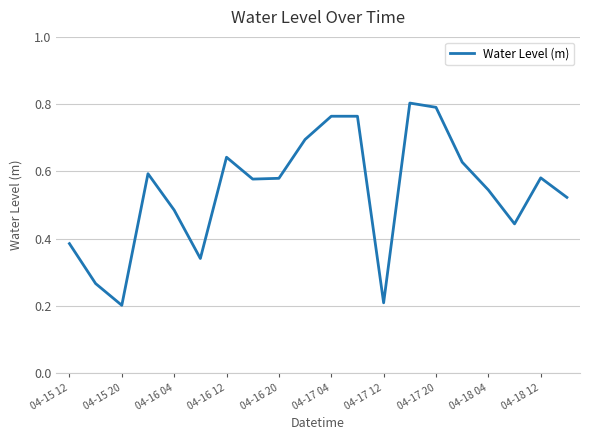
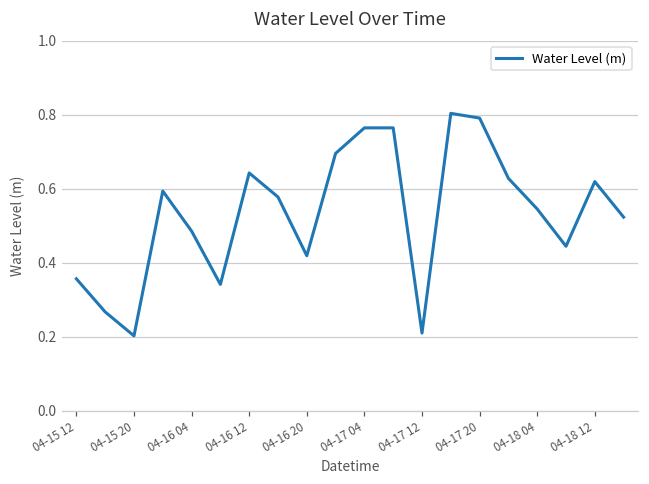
  {
-   "04-15 12": 0.39,
+   "04-15 12": 0.36,
    "04-15 20": 0.20,
    "04-16 04": 0.49,
    "04-16 12": 0.64,
-   "04-16 20": 0.58,
+   "04-16 20": 0.42,
    "04-17 04": 0.76,
    "04-17 12": 0.21,
    "04-17 20": 0.79,
    "04-18 04": 0.54,
-   "04-18 12": 0.58
+   "04-18 12": 0.62
  }
